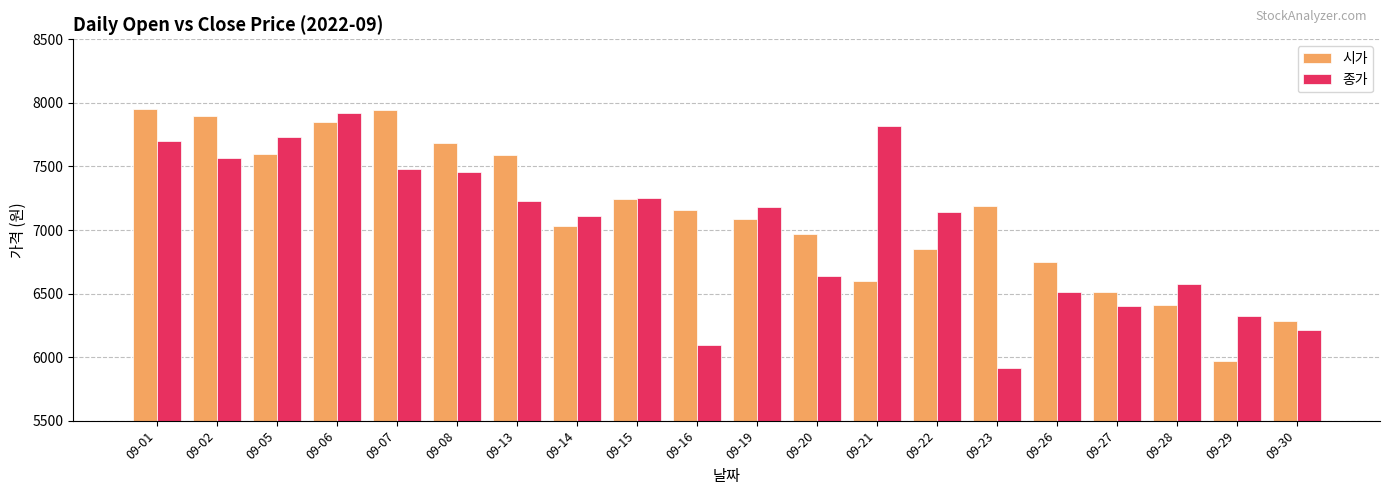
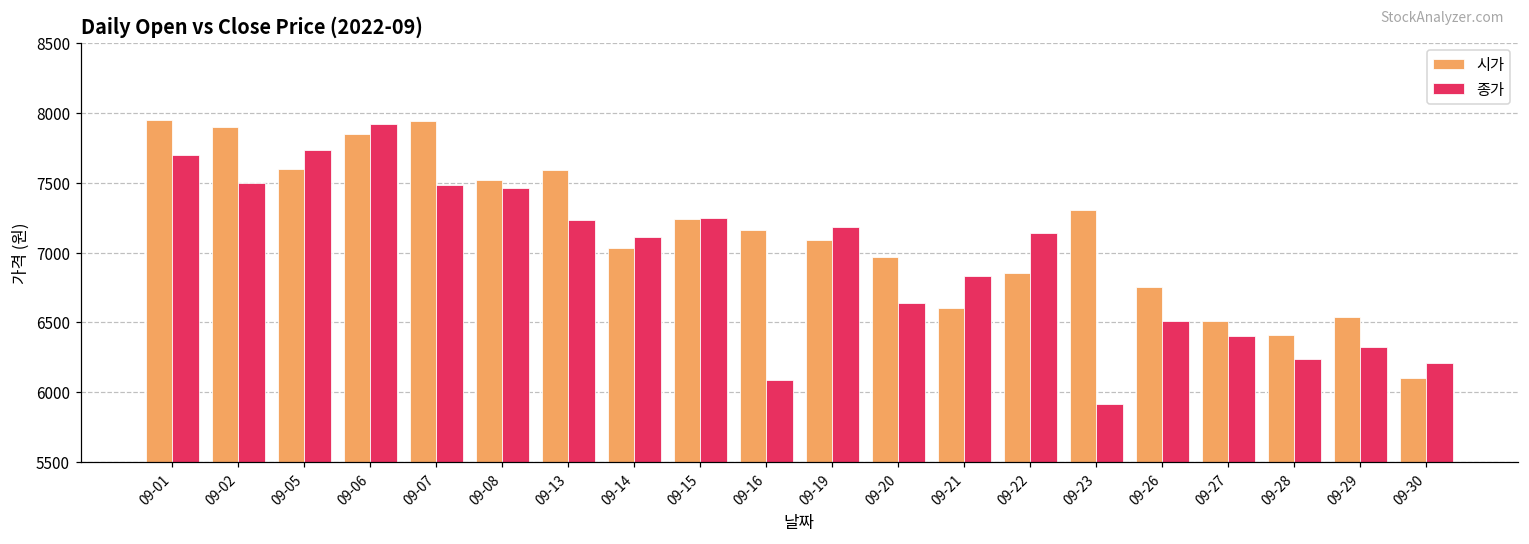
  {
    "시가": {
      "09-01": 7950,
      "09-02": 7900,
      "09-05": 7600,
      "09-06": 7850,
      "09-07": 7940,
-     "09-08": 7690,
+     "09-08": 7520,
      "09-13": 7590,
      "09-14": 7030,
      "09-15": 7240,
      "09-16": 7160,
      "09-19": 7090,
      "09-20": 6970,
      "09-21": 6600,
      "09-22": 6850,
-     "09-23": 7190,
+     "09-23": 7310,
      "09-26": 6750,
      "09-27": 6510,
      "09-28": 6410,
-     "09-29": 5970,
-     "09-30": 6290
+     "09-29": 6540,
+     "09-30": 6100
    },
    "종가": {
      "09-01": 7700,
-     "09-02": 7560,
+     "09-02": 7500,
      "09-05": 7730,
      "09-06": 7920,
      "09-07": 7480,
      "09-08": 7460,
      "09-13": 7230,
      "09-14": 7110,
      "09-15": 7250,
      "09-16": 6090,
      "09-19": 7180,
      "09-20": 6640,
-     "09-21": 7820,
+     "09-21": 6830,
      "09-22": 7140,
      "09-23": 5920,
      "09-26": 6510,
      "09-27": 6400,
-     "09-28": 6580,
+     "09-28": 6240,
      "09-29": 6330,
      "09-30": 6210
    }
  }
